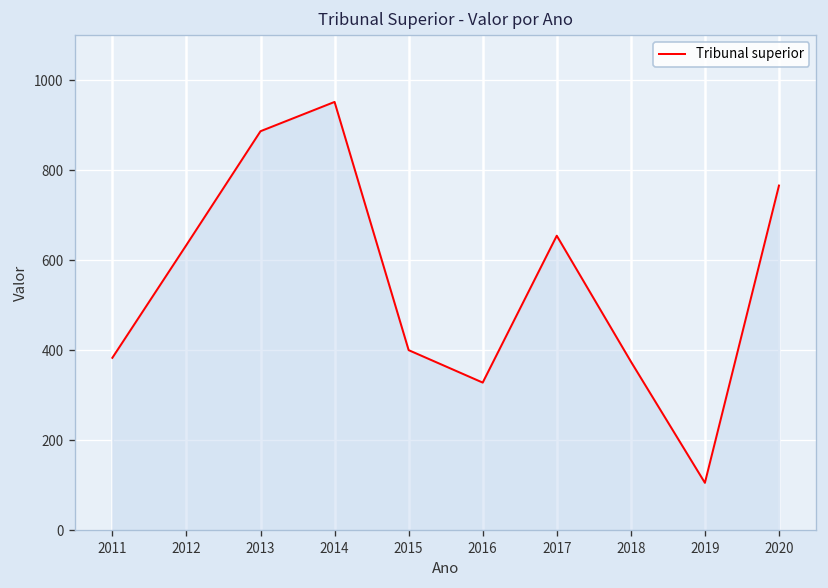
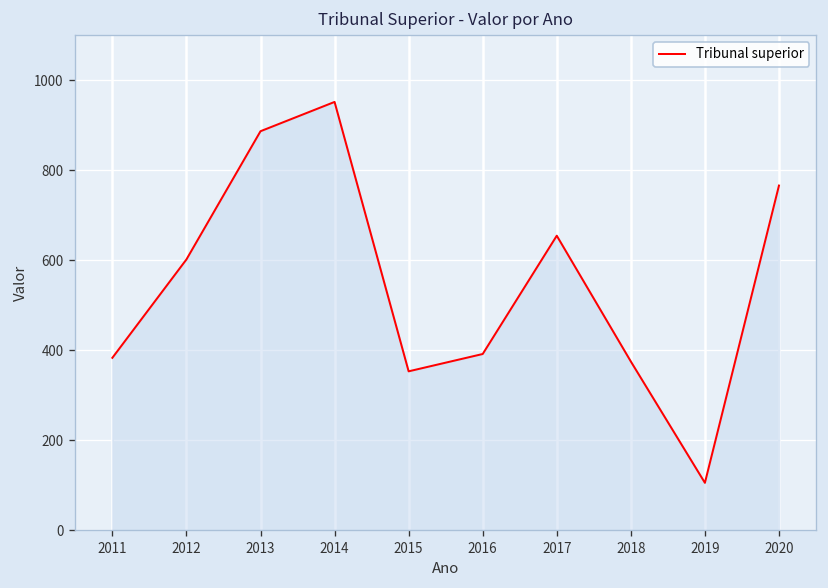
  {
    "2011": 380,
-   "2012": 630,
+   "2012": 600,
    "2013": 890,
    "2014": 950,
-   "2015": 400,
-   "2016": 330,
+   "2015": 350,
+   "2016": 390,
    "2017": 650,
    "2018": 370,
    "2019": 110,
    "2020": 770
  }
